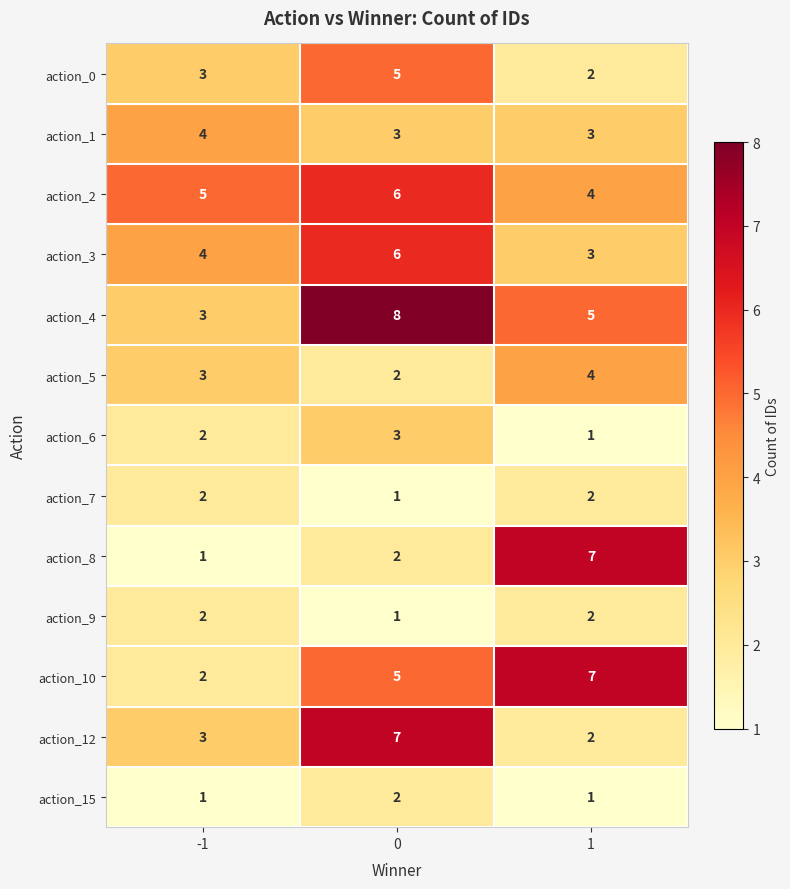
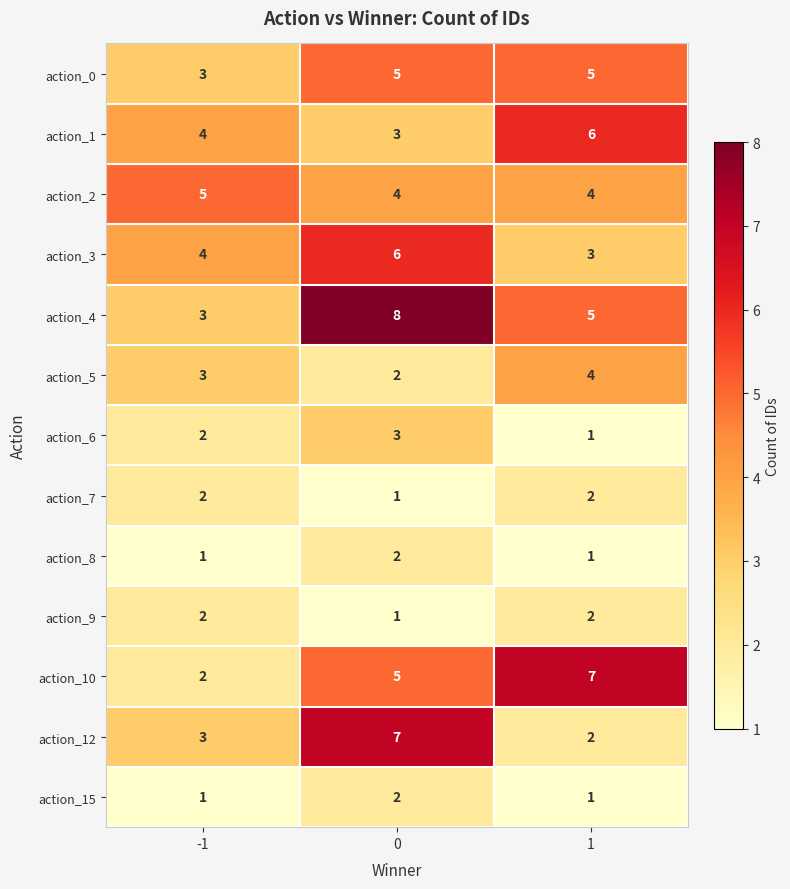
  {
    "action_0": {
      "-1": 3,
      "0": 5,
-     "1": 2
+     "1": 5
    },
    "action_1": {
      "-1": 4,
      "0": 3,
-     "1": 3
+     "1": 6
    },
    "action_2": {
      "-1": 5,
-     "0": 6,
+     "0": 4,
      "1": 4
    },
    "action_3": {
      "-1": 4,
      "0": 6,
      "1": 3
    },
    "action_4": {
      "-1": 3,
      "0": 8,
      "1": 5
    },
    "action_5": {
      "-1": 3,
      "0": 2,
      "1": 4
    },
    "action_6": {
      "-1": 2,
      "0": 3,
      "1": 1
    },
    "action_7": {
      "-1": 2,
      "0": 1,
      "1": 2
    },
    "action_8": {
      "-1": 1,
      "0": 2,
-     "1": 7
+     "1": 1
    },
    "action_9": {
      "-1": 2,
      "0": 1,
      "1": 2
    },
    "action_10": {
      "-1": 2,
      "0": 5,
      "1": 7
    },
    "action_12": {
      "-1": 3,
      "0": 7,
      "1": 2
    },
    "action_15": {
      "-1": 1,
      "0": 2,
      "1": 1
    }
  }
